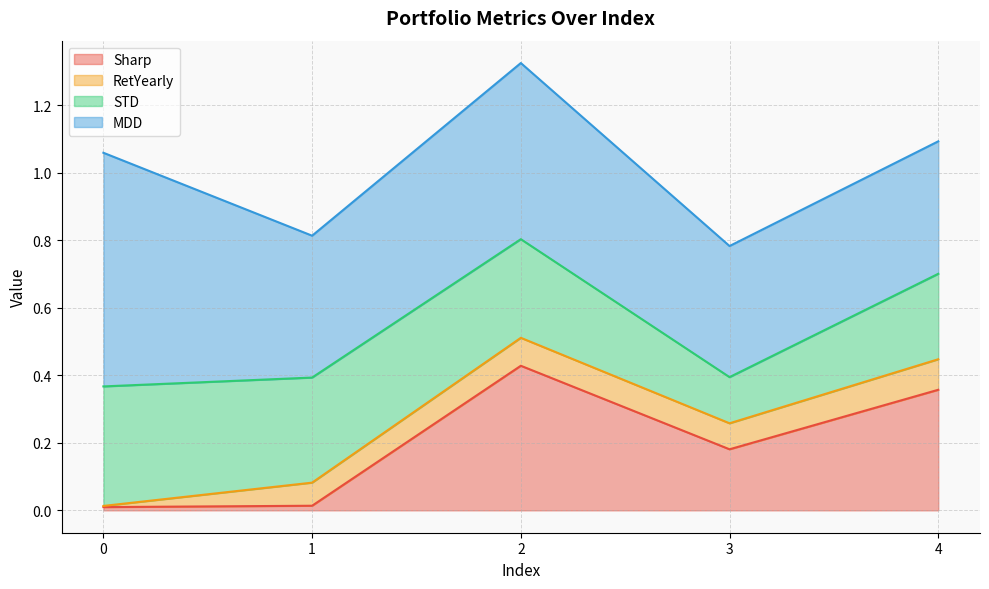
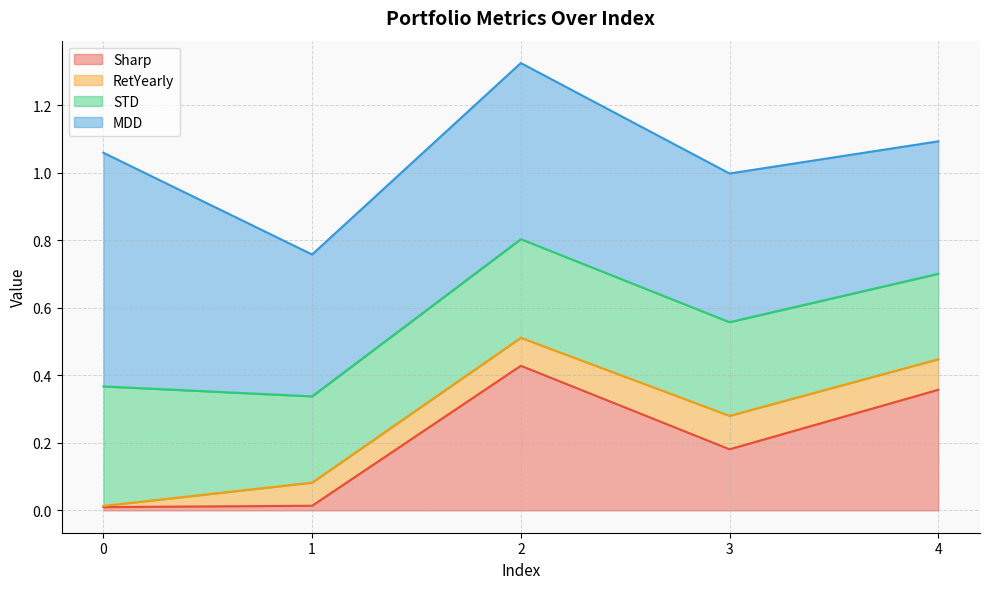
  {
    "Sharp": {
      "1": 0.01,
      "2": 0.43,
      "3": 0.18,
      "4": 0.36
    },
    "RetYearly": {
      "1": 0.07,
      "2": 0.08,
-     "3": 0.08,
+     "3": 0.10,
      "4": 0.09
    },
    "STD": {
      "0": 0.35,
-     "1": 0.31,
+     "1": 0.26,
      "2": 0.29,
-     "3": 0.14,
+     "3": 0.28,
      "4": 0.25
    },
    "MDD": {
      "0": 0.69,
      "1": 0.42,
      "2": 0.52,
-     "3": 0.39,
+     "3": 0.44,
      "4": 0.39
    }
  }
